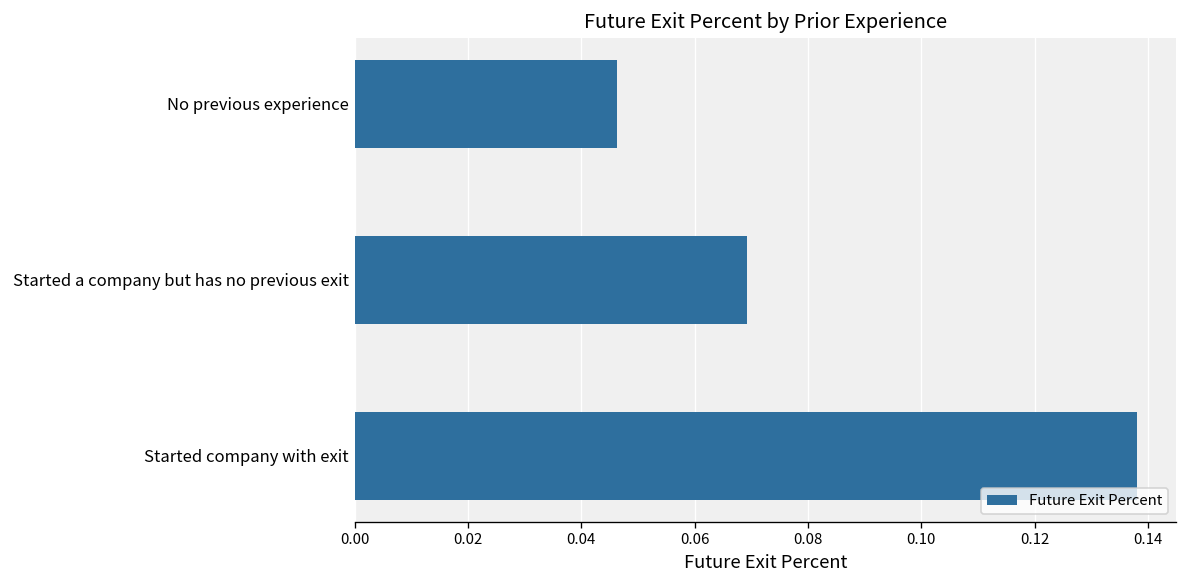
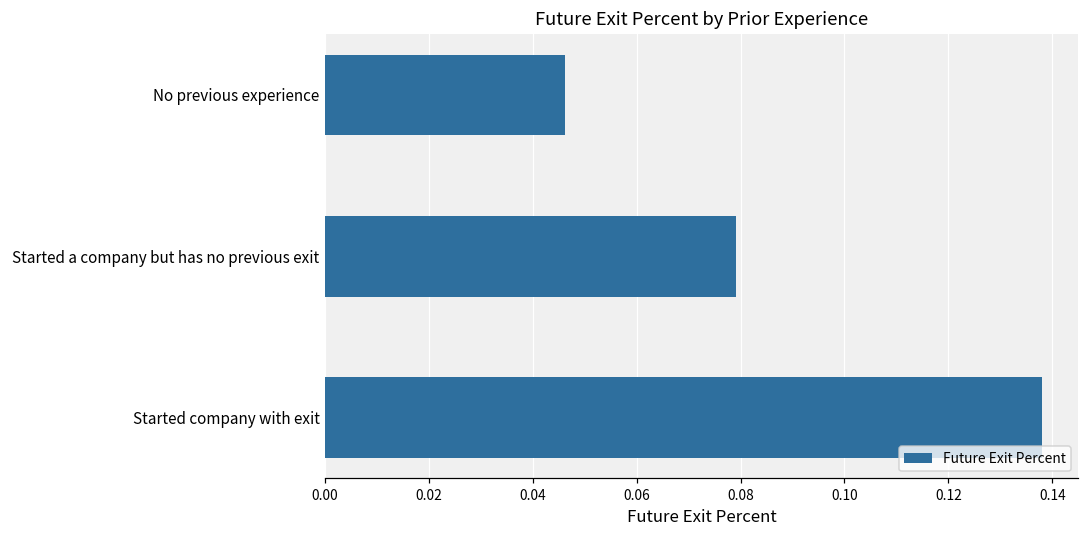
  {
    "No previous experience": 0.046,
-   "Started a company but has no previous exit": 0.069,
+   "Started a company but has no previous exit": 0.079,
    "Started company with exit": 0.138
  }
